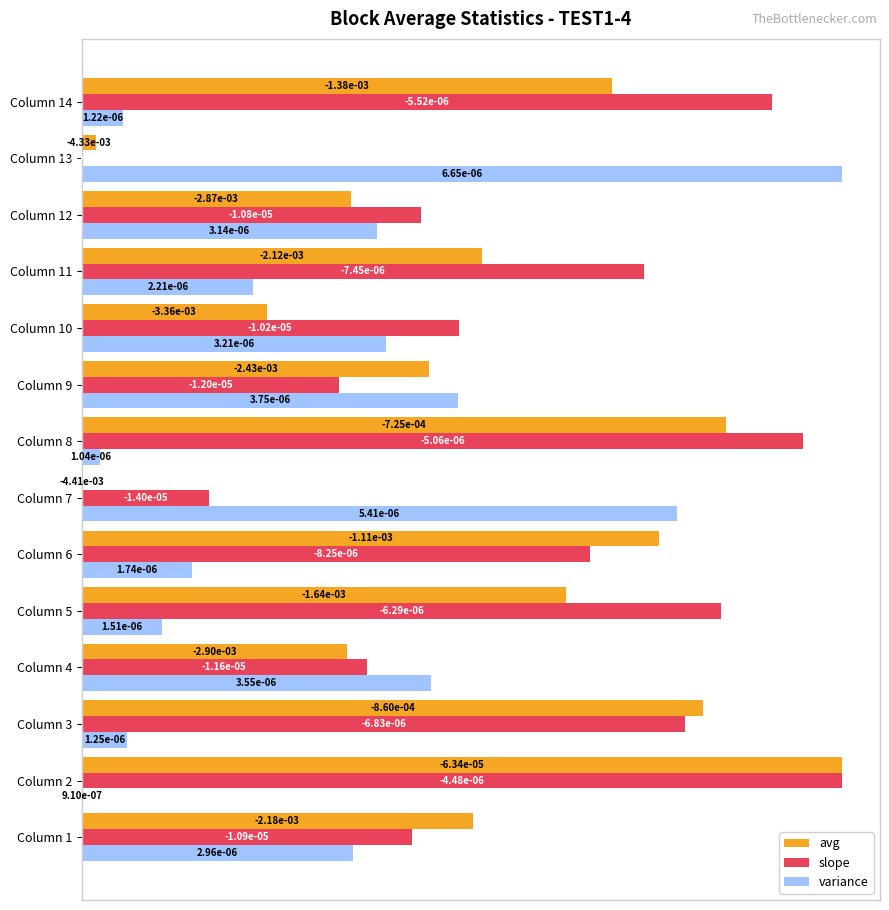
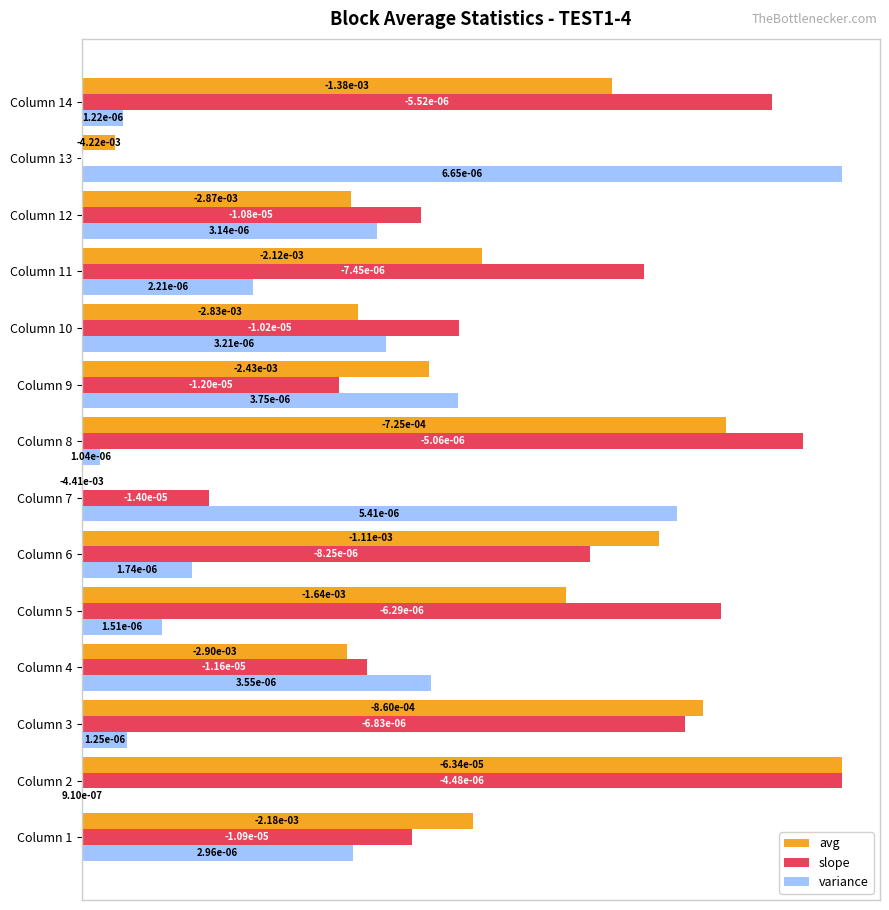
  {
    "avg": {
-     "Column 13": "-4.33e-03",
+     "Column 13": "-4.22e-03",
      "Column 12": "-2.87e-03",
-     "Column 10": "-3.36e-03",
+     "Column 10": "-2.83e-03",
      "Column 9": "-2.43e-03",
      "Column 7": "-4.41e-03",
      "Column 4": "-2.90e-03"
    },
    "slope": {
      "Column 12": "-1.08e-05",
      "Column 10": "-1.02e-05",
      "Column 9": "-1.20e-05",
      "Column 7": "-1.40e-05",
      "Column 4": "-1.16e-05",
      "Column 1": "-1.09e-05"
    },
    "variance": {
      "Column 14": "1.22e-06",
      "Column 12": "3.14e-06",
      "Column 11": "2.21e-06",
      "Column 10": "3.21e-06",
      "Column 9": "3.75e-06",
      "Column 8": "1.04e-06",
      "Column 6": "1.74e-06",
      "Column 5": "1.51e-06",
      "Column 4": "3.55e-06",
      "Column 3": "1.25e-06",
      "Column 2": "9.10e-07",
      "Column 1": "2.96e-06"
    }
  }
